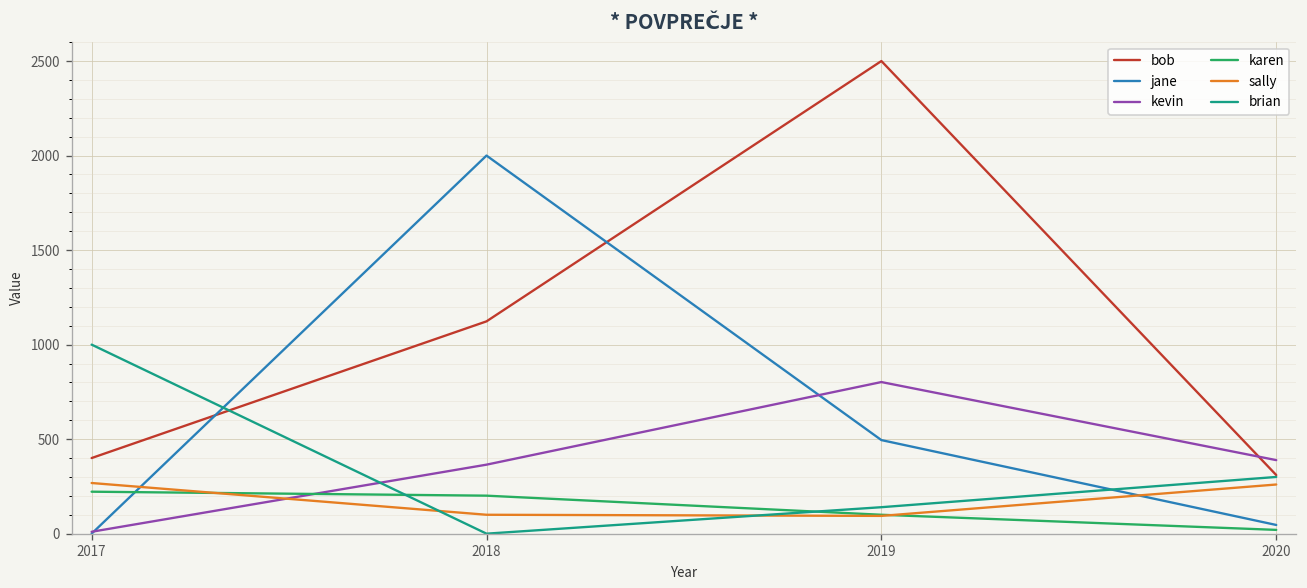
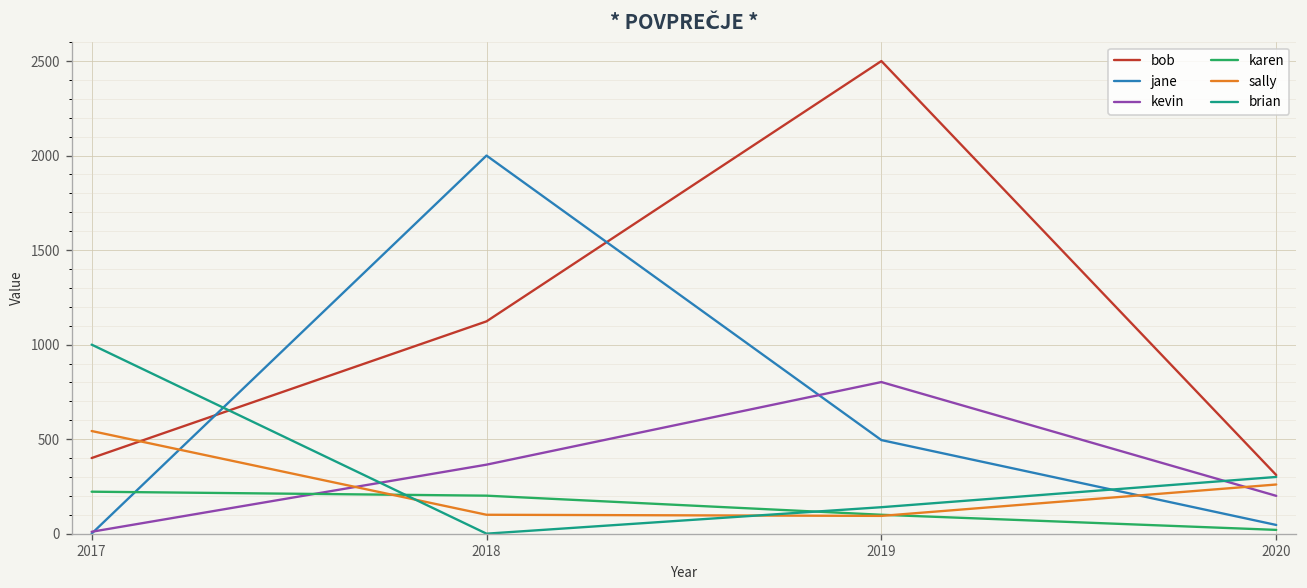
  {
    "bob": {
      "2017": 400,
      "2018": 1120,
      "2019": 2500
    },
    "jane": {
      "2018": 2000,
      "2019": 500,
      "2020": 50
    },
    "kevin": {
      "2018": 370,
      "2019": 800,
-     "2020": 390
+     "2020": 200
    },
    "sally": {
-     "2017": 270,
+     "2017": 540,
      "2018": 100,
      "2020": 260
    }
  }
